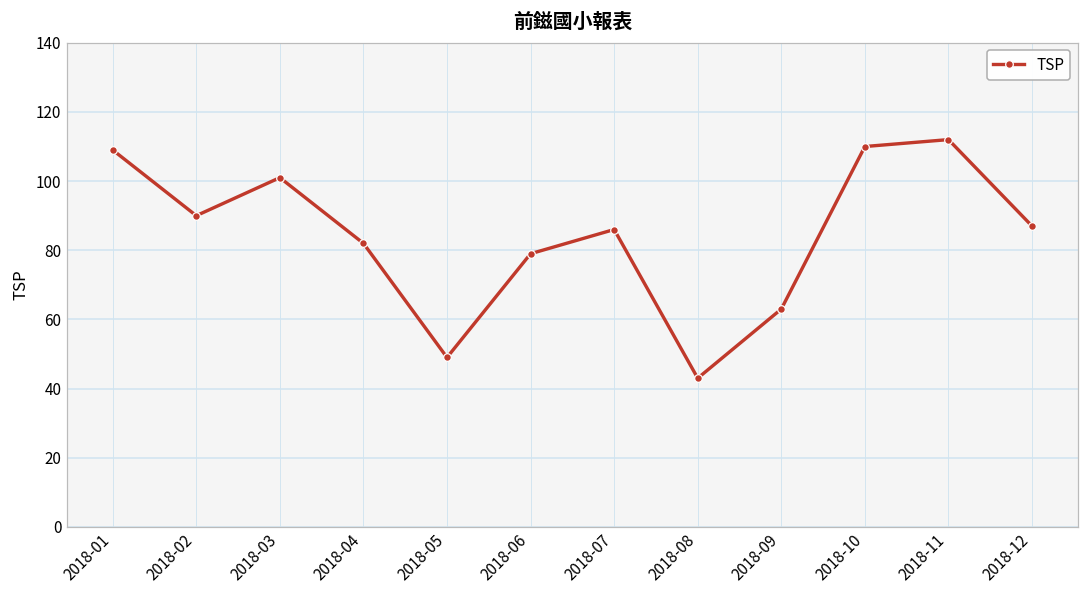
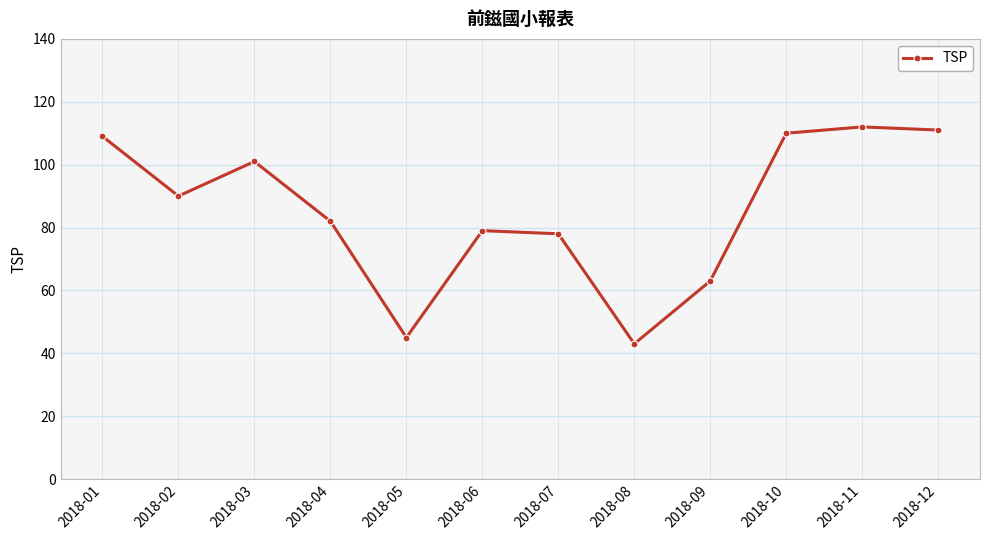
  {
    "2018-01": 109,
    "2018-02": 90,
    "2018-03": 101,
    "2018-04": 82,
-   "2018-05": 49,
+   "2018-05": 45,
    "2018-06": 79,
-   "2018-07": 86,
+   "2018-07": 78,
    "2018-08": 43,
    "2018-09": 63,
    "2018-10": 110,
    "2018-11": 112,
-   "2018-12": 87
+   "2018-12": 111
  }
